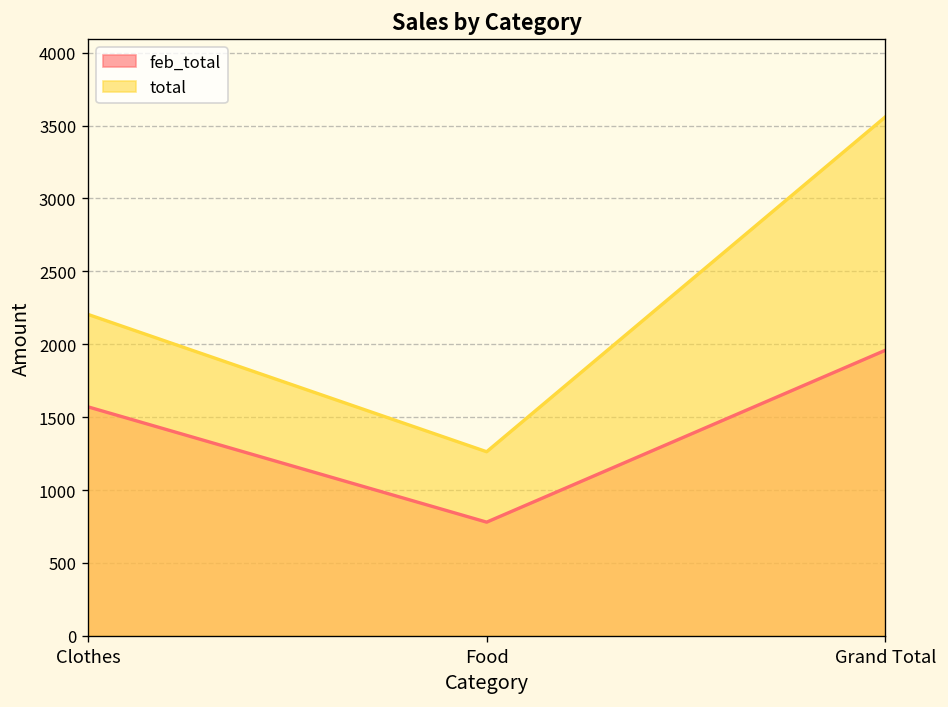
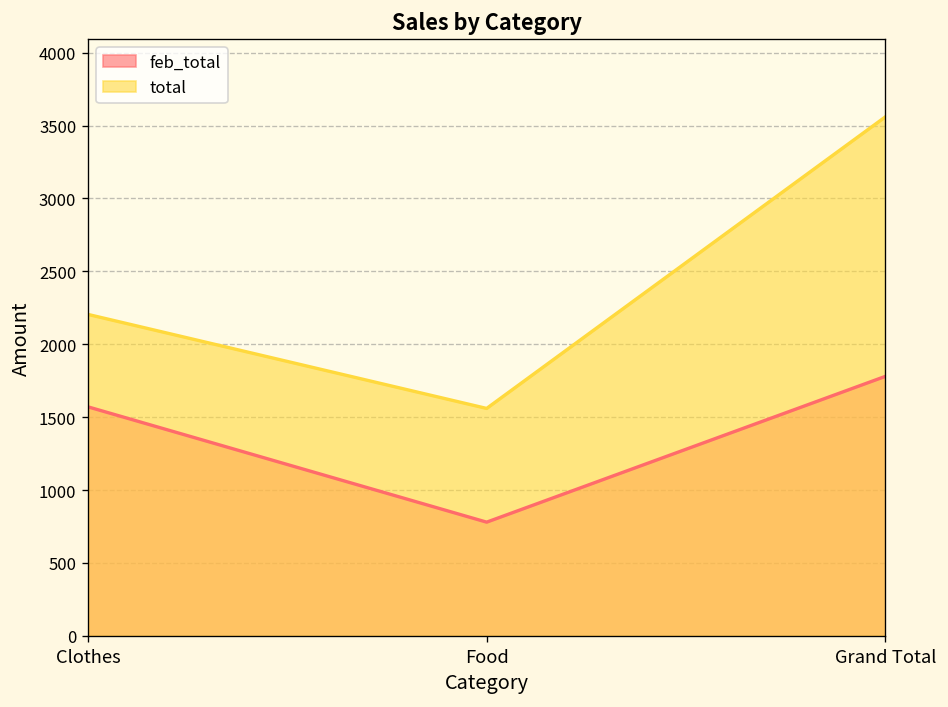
  {
    "feb_total": {
      "Clothes": 1570,
      "Food": 780,
-     "Grand Total": 1960
+     "Grand Total": 1780
    },
    "total": {
      "Clothes": 2210,
-     "Food": 1260,
+     "Food": 1560,
      "Grand Total": 3560
    }
  }
